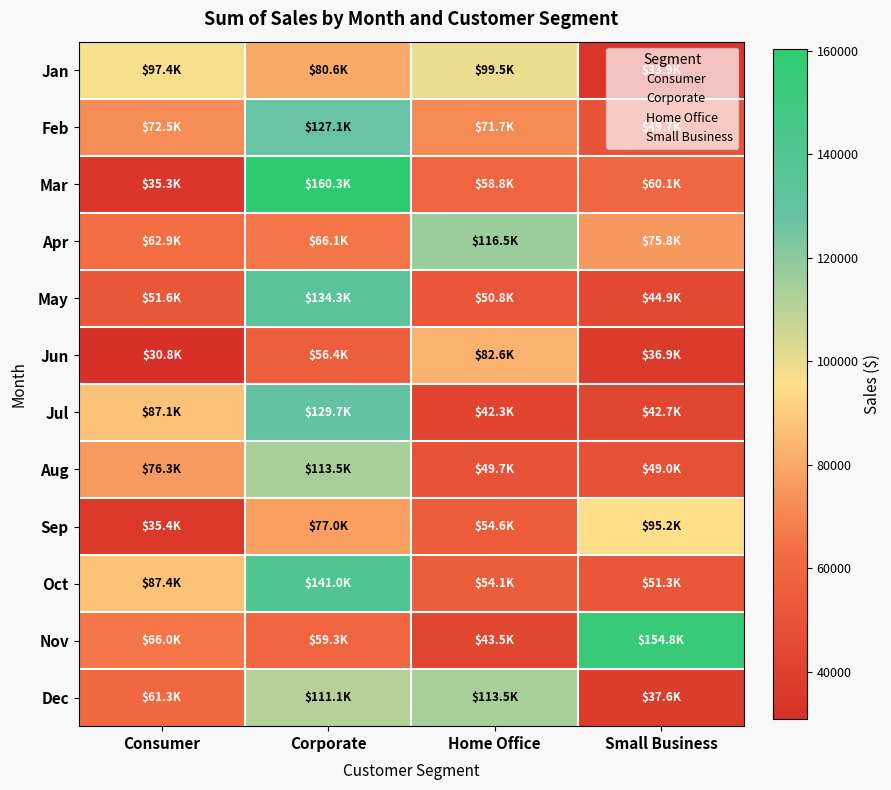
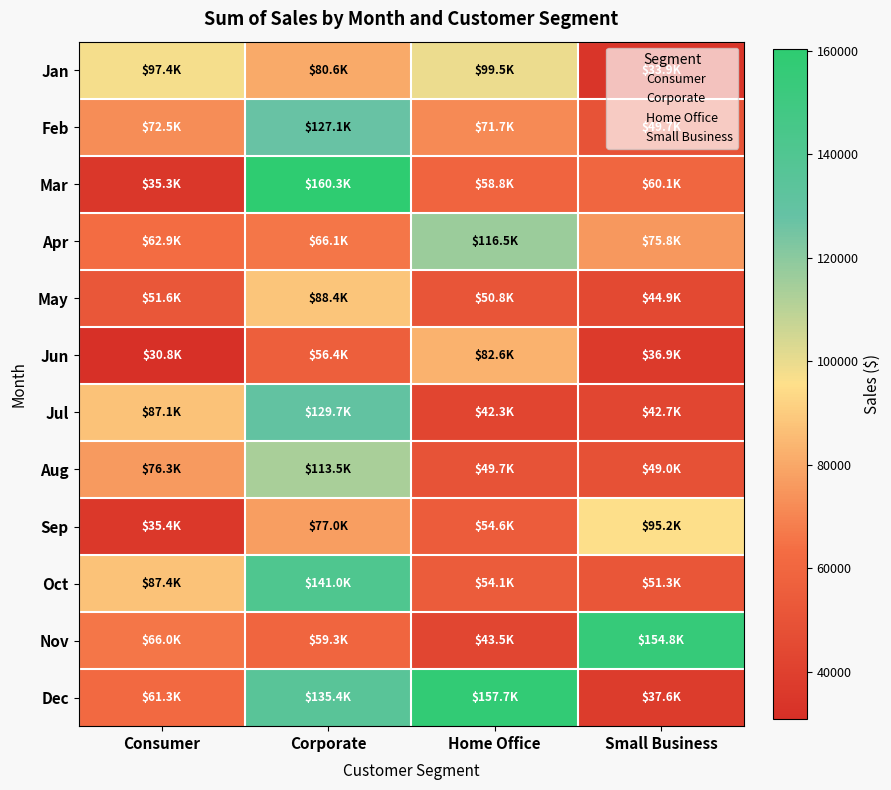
  {
    "Jan": {
      "Consumer": "$97.4K",
      "Corporate": "$80.6K",
      "Home Office": "$99.5K"
    },
    "Feb": {
      "Consumer": "$72.5K",
      "Corporate": "$127.1K",
      "Home Office": "$71.7K"
    },
    "Mar": {
      "Consumer": "$35.3K",
      "Corporate": "$160.3K",
      "Home Office": "$58.8K",
      "Small Business": "$60.1K"
    },
    "Apr": {
      "Consumer": "$62.9K",
      "Corporate": "$66.1K",
      "Home Office": "$116.5K",
      "Small Business": "$75.8K"
    },
    "May": {
      "Consumer": "$51.6K",
-     "Corporate": "$134.3K",
+     "Corporate": "$88.4K",
      "Home Office": "$50.8K",
      "Small Business": "$44.9K"
    },
    "Jun": {
      "Consumer": "$30.8K",
      "Corporate": "$56.4K",
      "Home Office": "$82.6K",
      "Small Business": "$36.9K"
    },
    "Jul": {
      "Consumer": "$87.1K",
      "Corporate": "$129.7K",
      "Home Office": "$42.3K",
      "Small Business": "$42.7K"
    },
    "Aug": {
      "Consumer": "$76.3K",
      "Corporate": "$113.5K",
      "Home Office": "$49.7K",
      "Small Business": "$49.0K"
    },
    "Sep": {
      "Consumer": "$35.4K",
      "Corporate": "$77.0K",
      "Home Office": "$54.6K",
      "Small Business": "$95.2K"
    },
    "Oct": {
      "Consumer": "$87.4K",
      "Corporate": "$141.0K",
      "Home Office": "$54.1K",
      "Small Business": "$51.3K"
    },
    "Nov": {
      "Consumer": "$66.0K",
      "Corporate": "$59.3K",
      "Home Office": "$43.5K",
      "Small Business": "$154.8K"
    },
    "Dec": {
      "Consumer": "$61.3K",
-     "Corporate": "$111.1K",
-     "Home Office": "$113.5K",
+     "Corporate": "$135.4K",
+     "Home Office": "$157.7K",
      "Small Business": "$37.6K"
    }
  }
